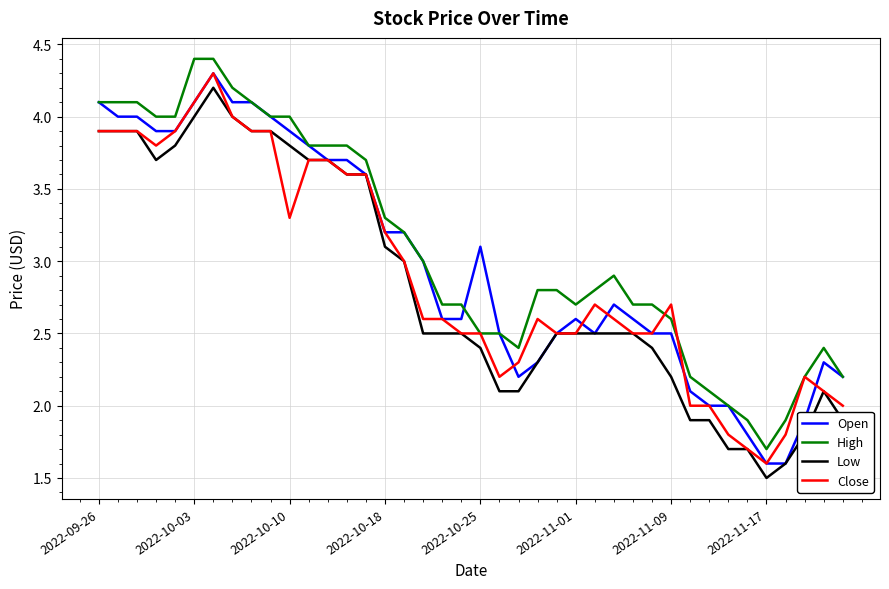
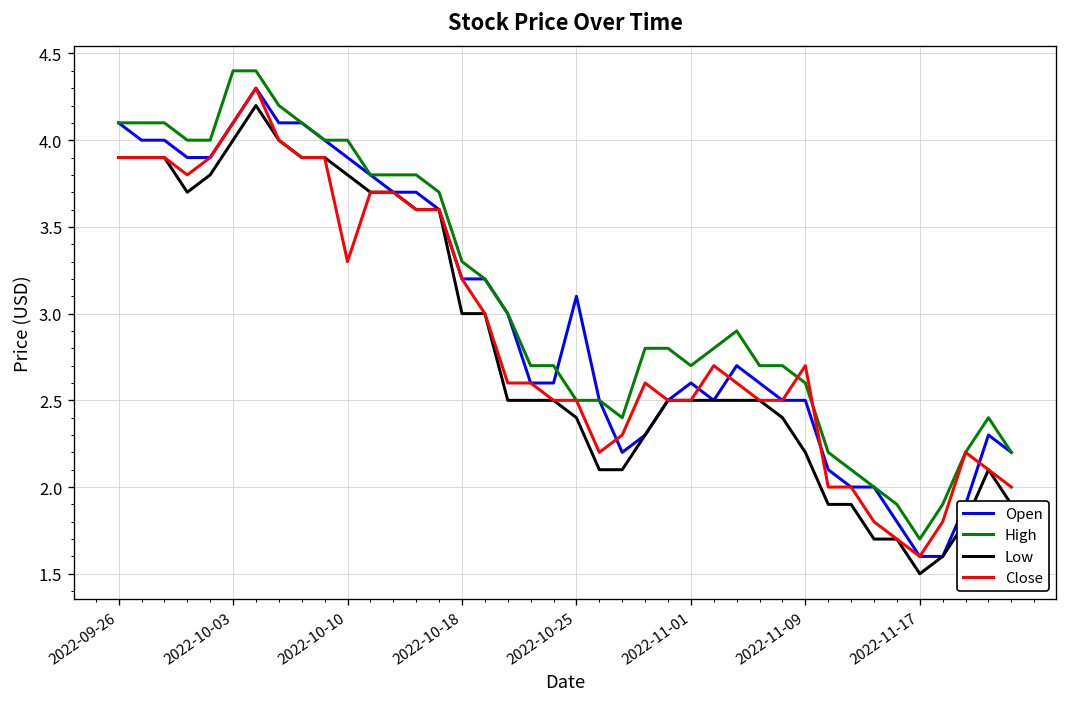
  {
    "Open": {
      "2022-10-10": 3.9,
      "2022-10-25": 3.1,
      "2022-11-01": 2.6,
      "2022-11-09": 2.5
    },
    "High": {
      "2022-10-03": 4.4,
      "2022-10-10": 4.0,
      "2022-10-18": 3.3,
      "2022-11-01": 2.7,
      "2022-11-09": 2.6,
      "2022-11-17": 1.7
    },
    "Low": {
      "2022-10-03": 4.0,
      "2022-10-10": 3.8,
-     "2022-10-18": 3.1,
+     "2022-10-18": 3.0,
      "2022-10-25": 2.4,
      "2022-11-09": 2.2,
      "2022-11-17": 1.5
    },
    "Close": {
      "2022-10-10": 3.3,
      "2022-11-09": 2.7
    }
  }
